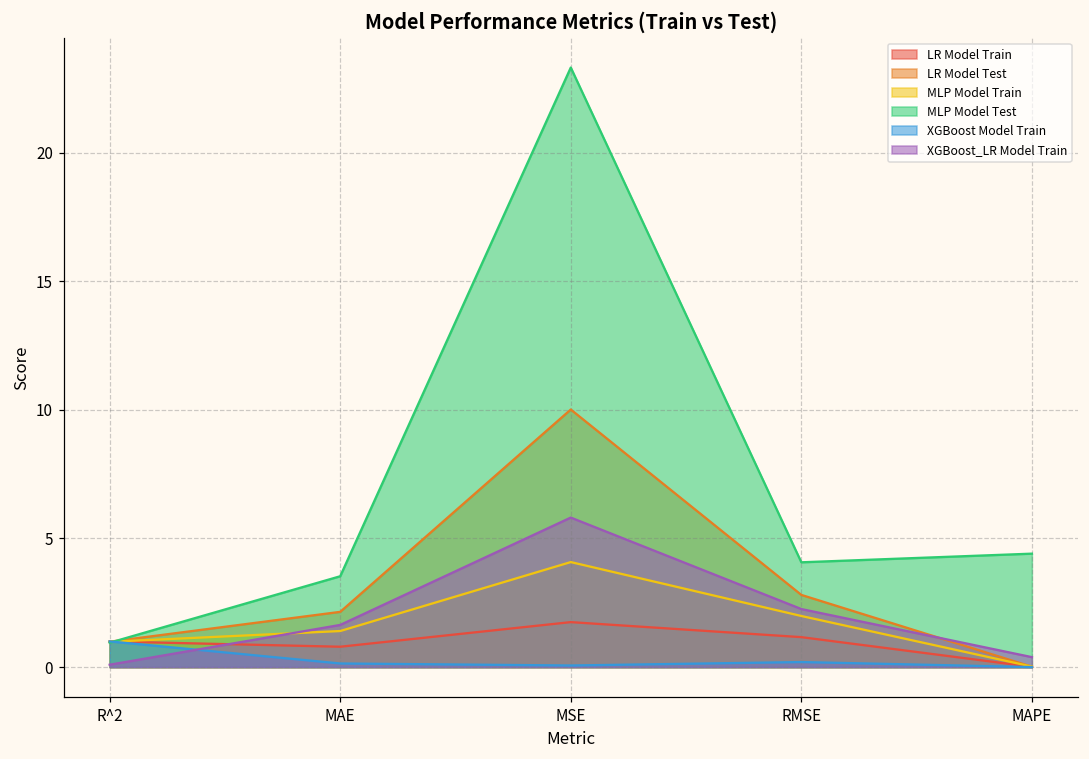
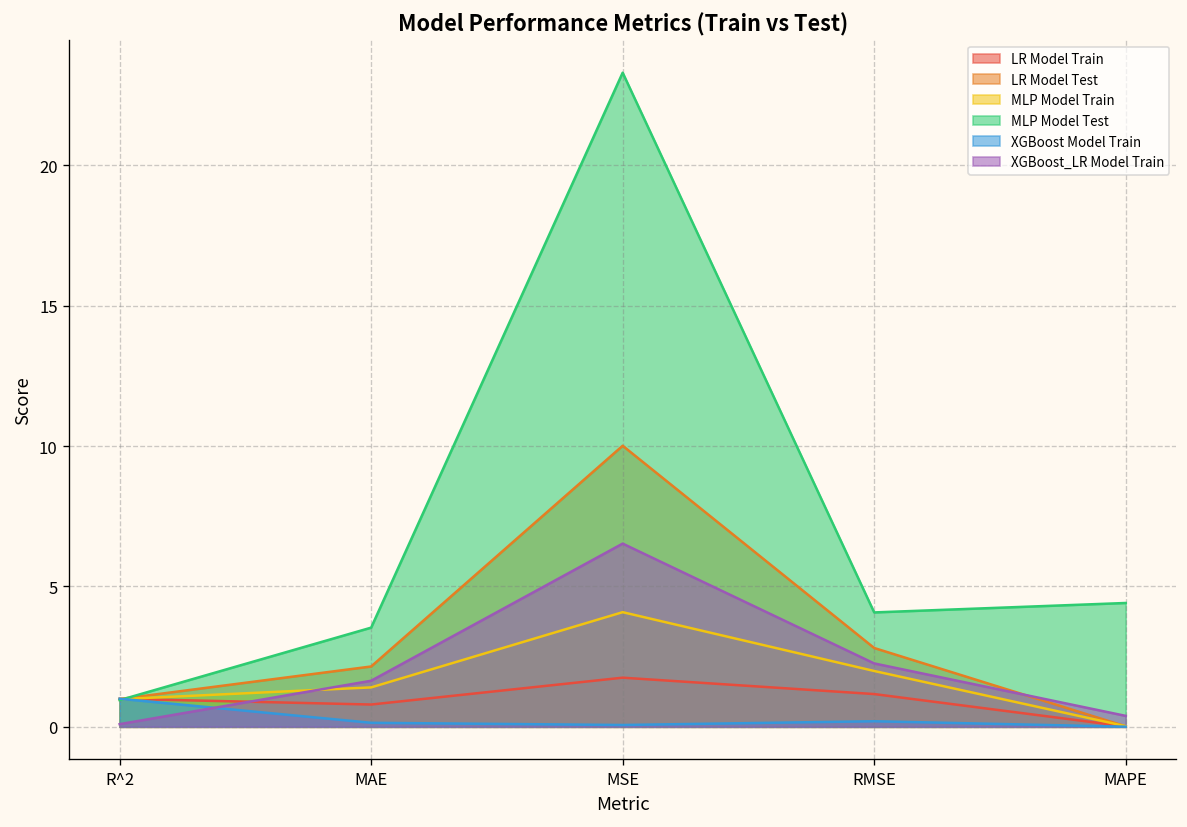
  {
    "MLP Model Train": {
      "MAE": 1.4,
      "MSE": 4.1,
      "RMSE": 2.0
    },
    "MLP Model Test": {
      "MAE": 3.5,
      "MSE": 23.3,
      "RMSE": 4.1,
      "MAPE": 4.4
    },
    "XGBoost Model Train": {
      "MAE": 0.1,
      "MSE": 0.1,
      "RMSE": 0.2
    },
    "XGBoost_LR Model Train": {
      "R^2": 0.1,
      "MAE": 1.6,
-     "MSE": 5.8,
+     "MSE": 6.5,
      "RMSE": 2.3,
      "MAPE": 0.4
    }
  }
